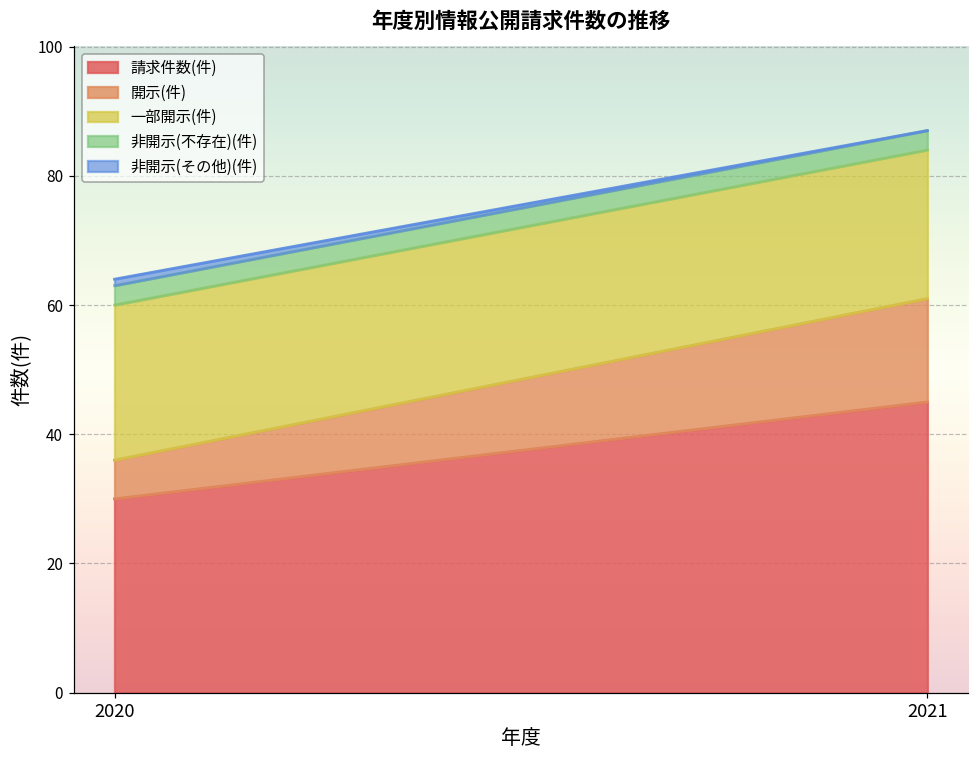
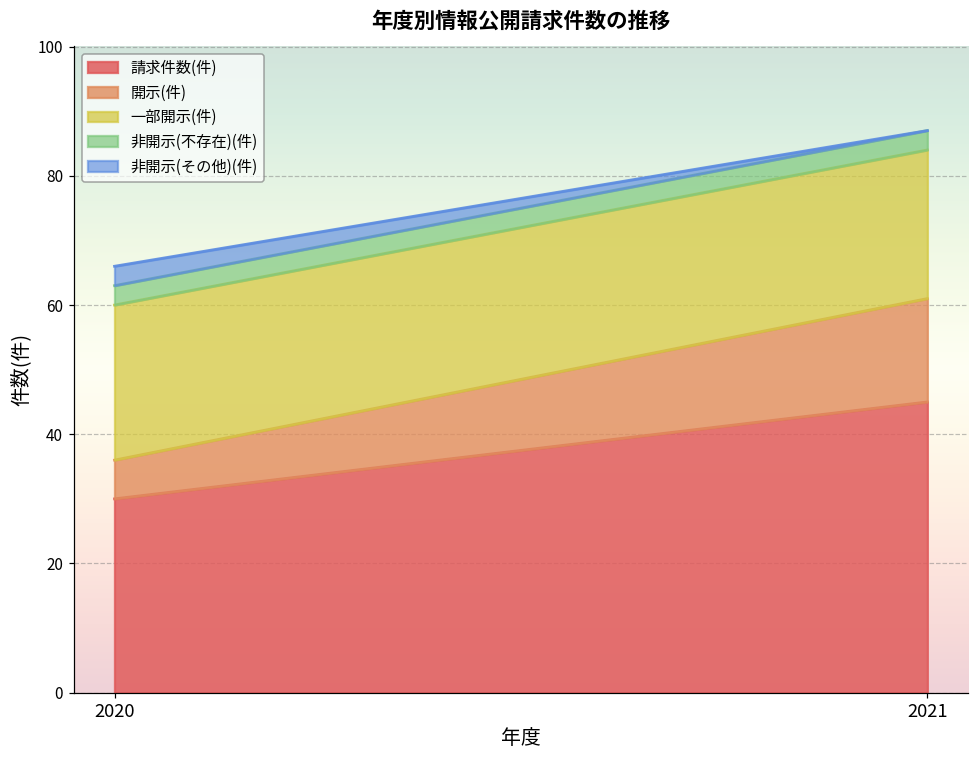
  {
    "一部開示(件)": {
      "2020": 24,
      "2021": 23
    },
    "非開示(不存在)(件)": {
      "2020": 3
    },
    "非開示(その他)(件)": {
-     "2020": 1
+     "2020": 3
    }
  }
